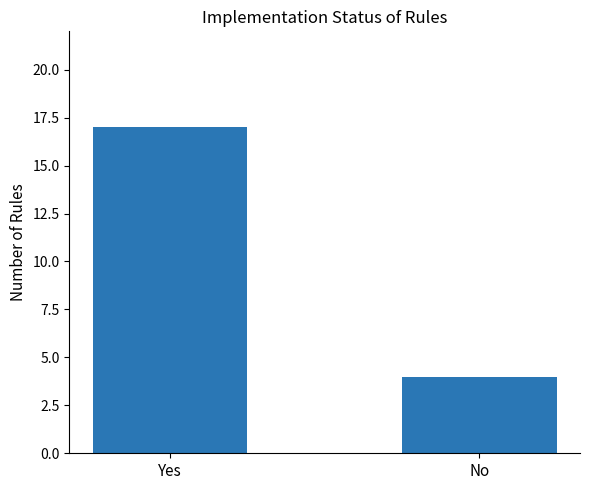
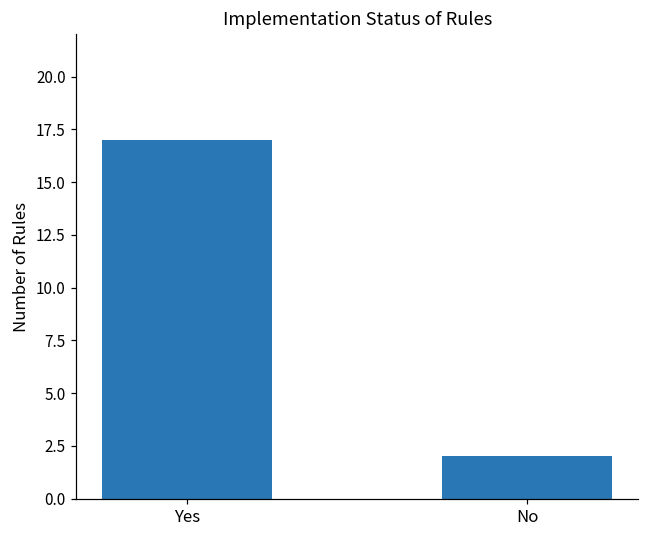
  {
    "Yes": 17,
-   "No": 4
+   "No": 2
  }
